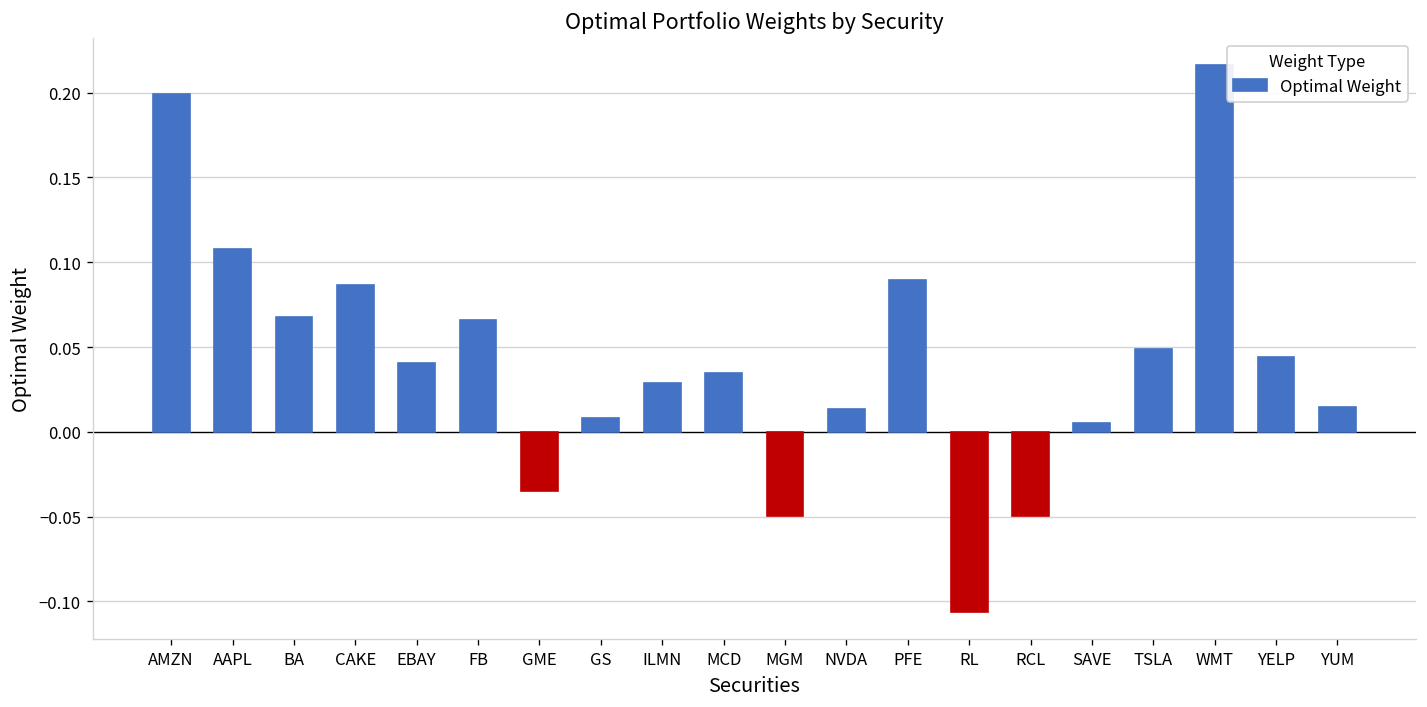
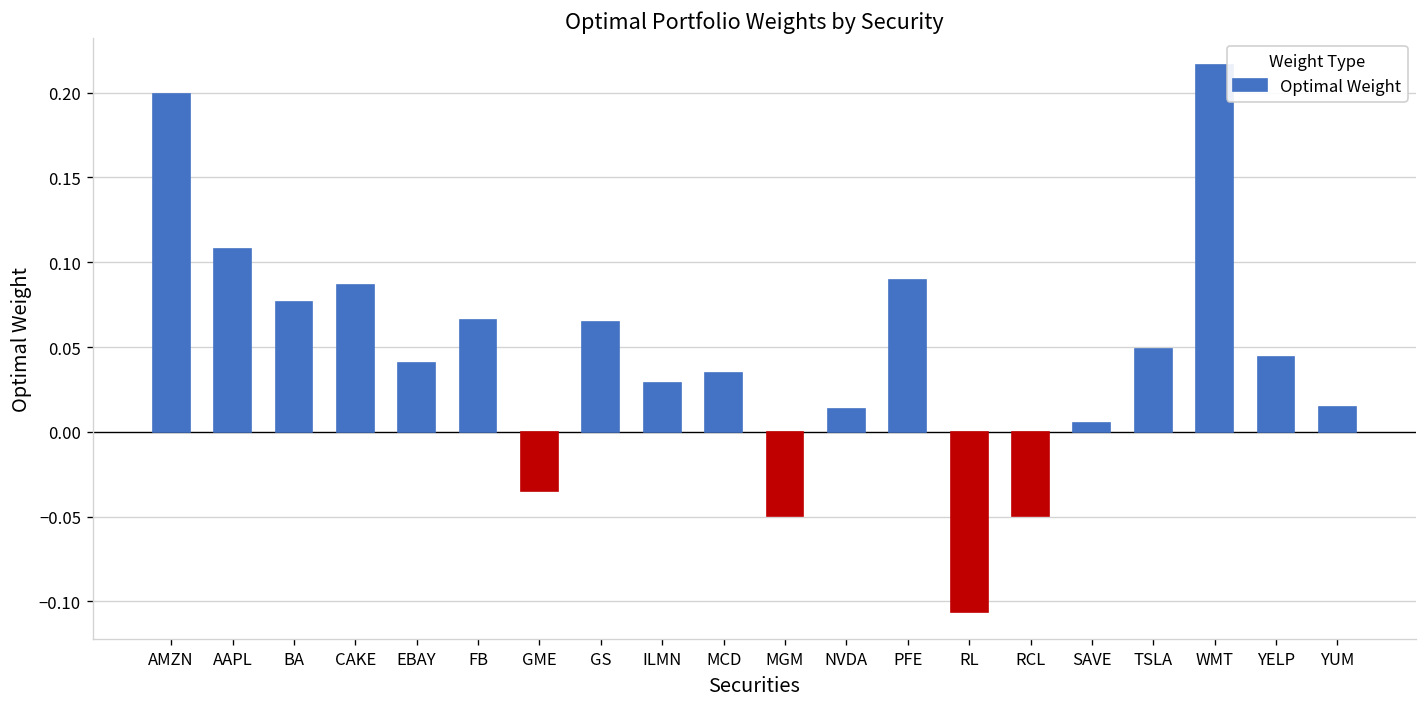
  {
    "AMZN": 0.199,
    "AAPL": 0.108,
-   "BA": 0.068,
+   "BA": 0.077,
    "CAKE": 0.087,
    "EBAY": 0.041,
    "FB": 0.066,
    "GME": -0.035,
-   "GS": 0.008,
+   "GS": 0.065,
    "ILMN": 0.029,
    "MCD": 0.035,
    "MGM": -0.049,
    "NVDA": 0.013,
    "PFE": 0.089,
    "RL": -0.106,
    "RCL": -0.049,
    "SAVE": 0.005,
    "TSLA": 0.049,
    "WMT": 0.216,
    "YELP": 0.044,
    "YUM": 0.015
  }
